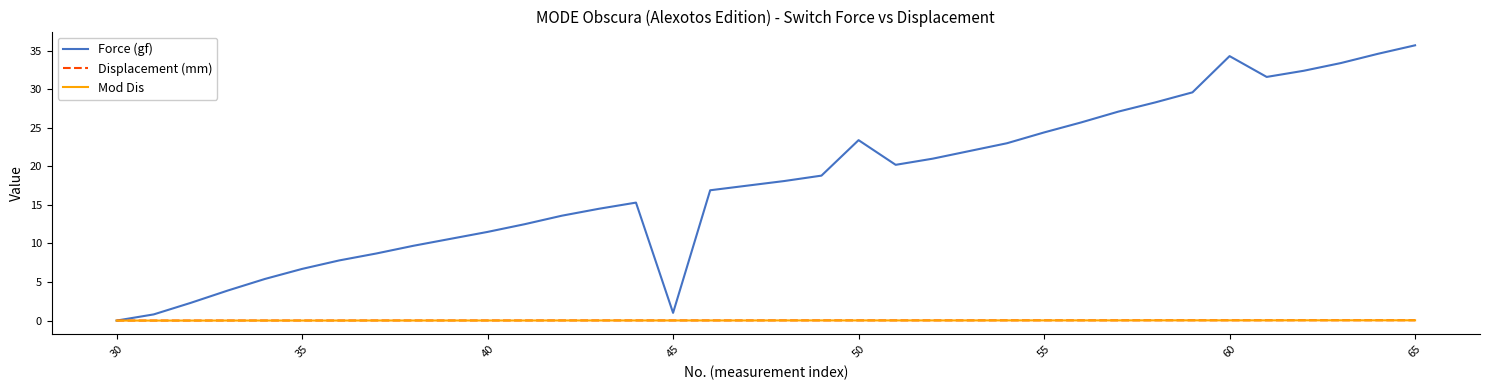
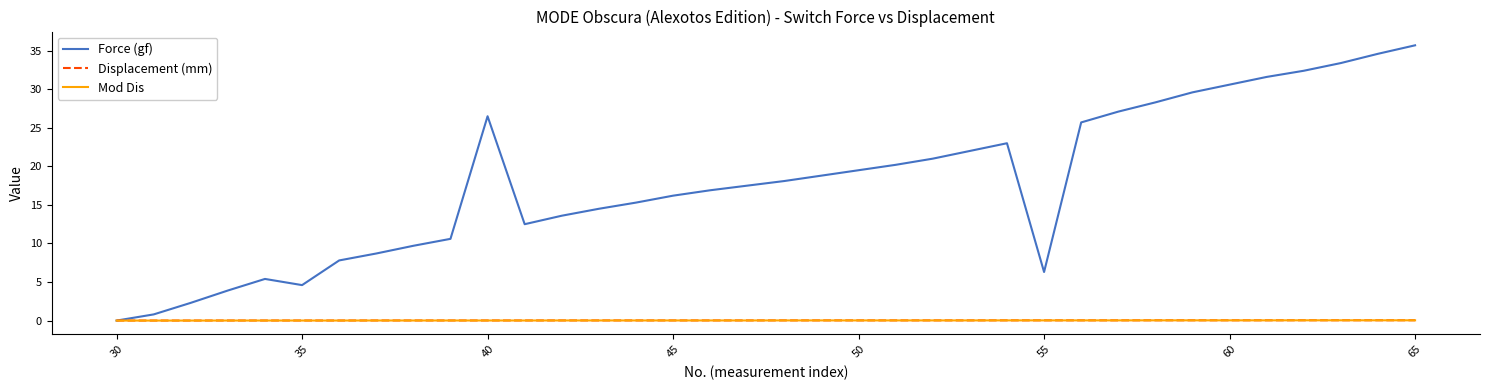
  {
    "Force (gf)": {
-     "35": 7,
-     "40": 12,
-     "45": 1,
-     "50": 23,
-     "55": 24,
-     "60": 34,
+     "35": 5,
+     "40": 27,
+     "45": 16,
+     "50": 20,
+     "55": 6,
+     "60": 31,
      "65": 36
    }
  }
